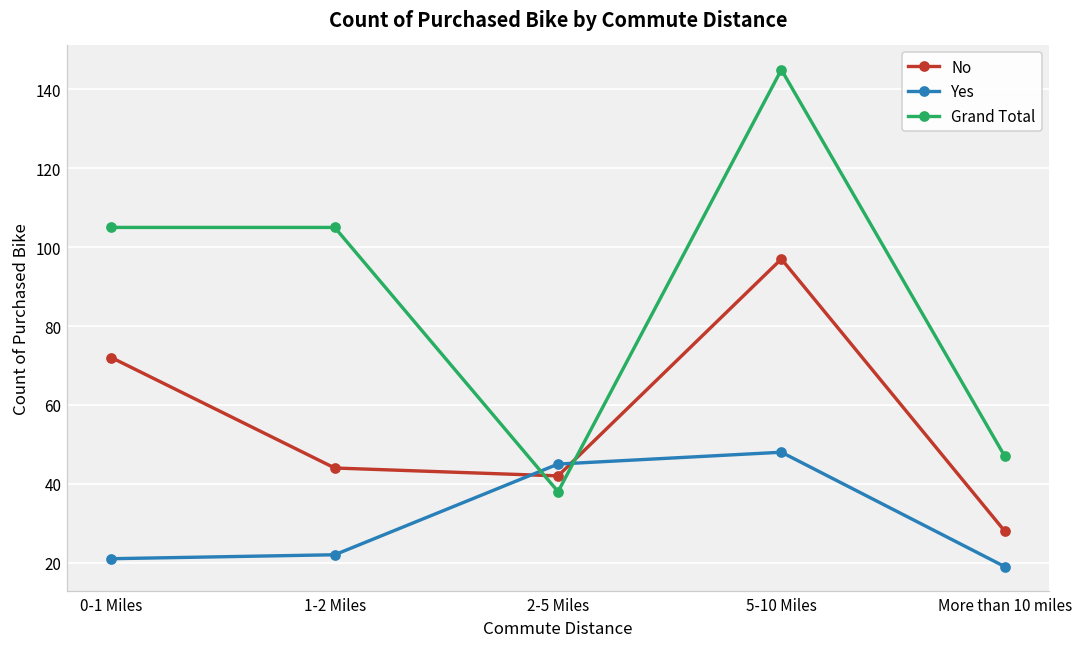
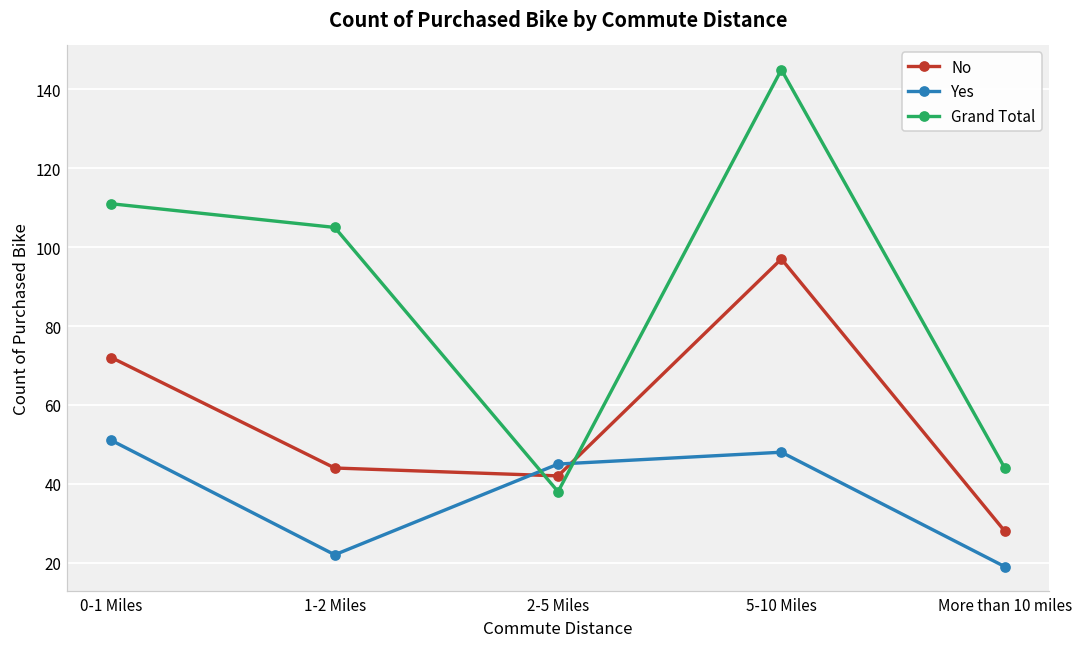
  {
    "No": {
      "0-1 Miles": 72,
      "1-2 Miles": 44,
      "2-5 Miles": 42,
      "5-10 Miles": 97,
      "More than 10 miles": 28
    },
    "Yes": {
-     "0-1 Miles": 21,
+     "0-1 Miles": 51,
      "1-2 Miles": 22,
      "2-5 Miles": 45,
      "5-10 Miles": 48,
      "More than 10 miles": 19
    },
    "Grand Total": {
-     "0-1 Miles": 105,
+     "0-1 Miles": 111,
      "1-2 Miles": 105,
      "2-5 Miles": 38,
      "5-10 Miles": 145,
-     "More than 10 miles": 47
+     "More than 10 miles": 44
    }
  }
